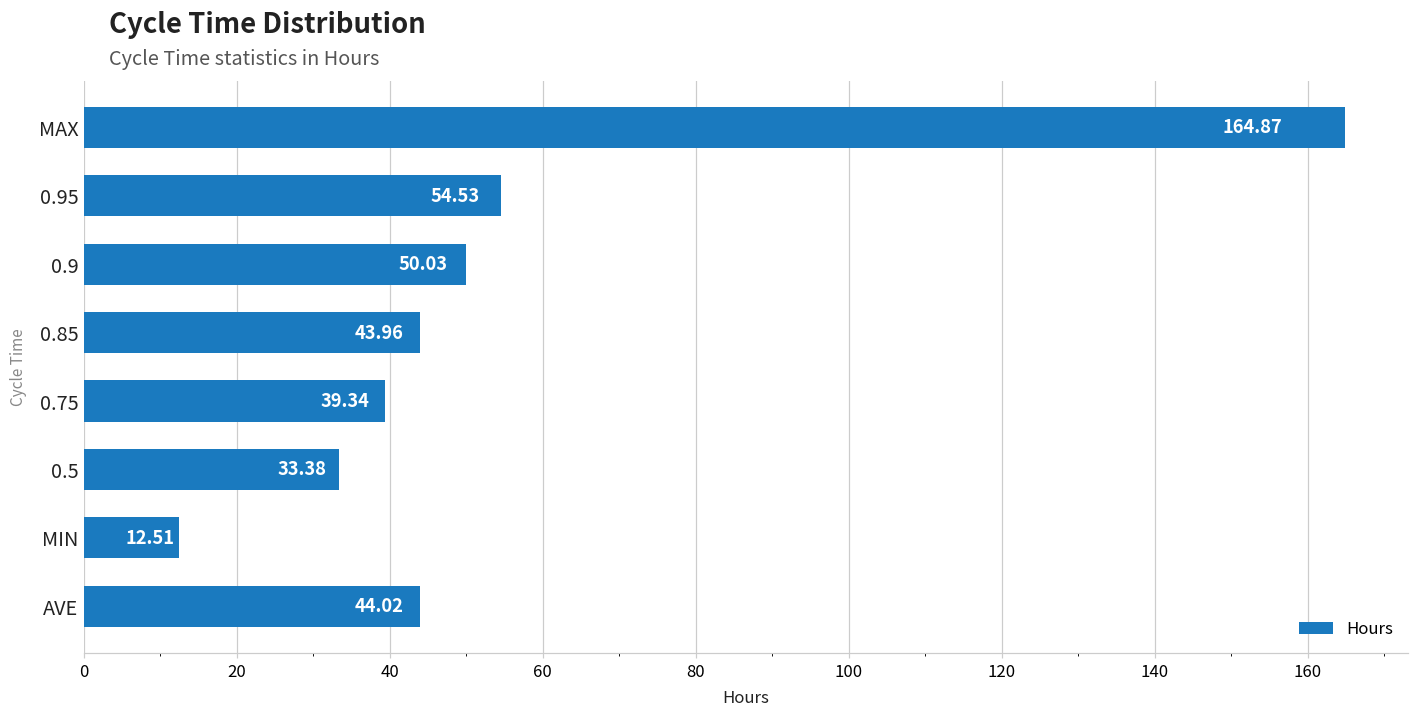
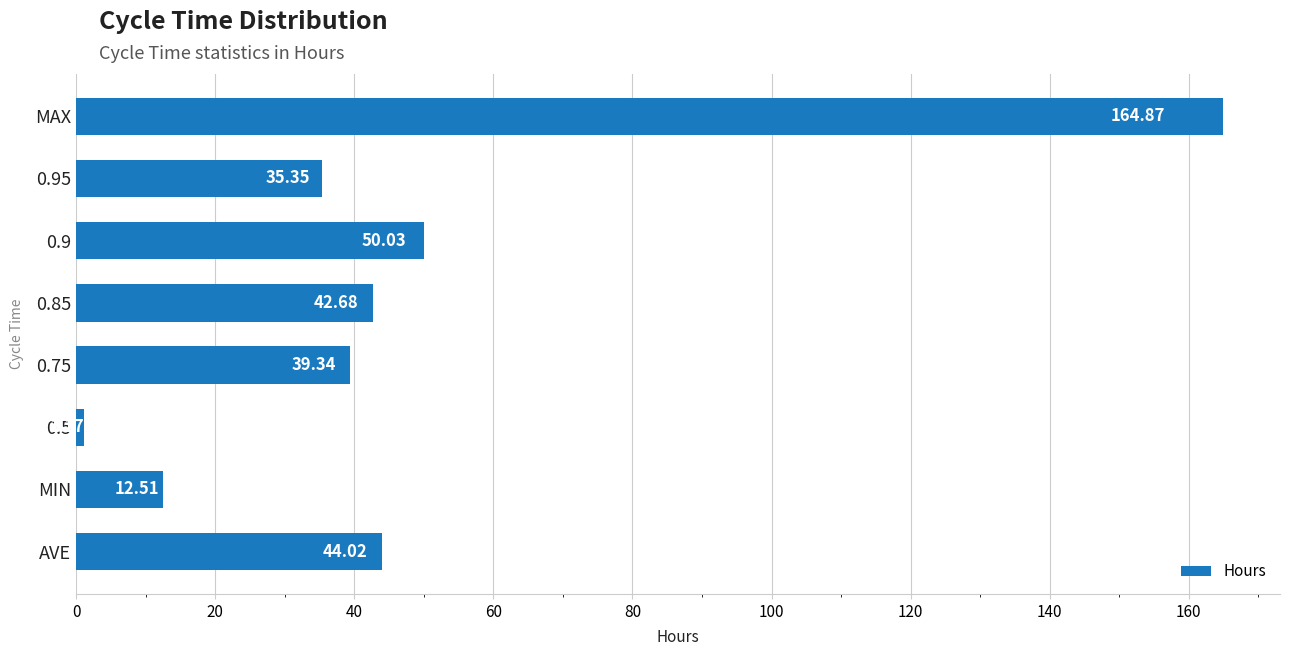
  {
    "MAX": 164.87,
-   "0.95": 54.53,
+   "0.95": 35.35,
    "0.9": 50.03,
-   "0.85": 43.96,
+   "0.85": 42.68,
    "0.75": 39.34,
-   "0.5": 33,
+   "0.5": 1,
    "MIN": 12.51,
    "AVE": 44.02
  }
